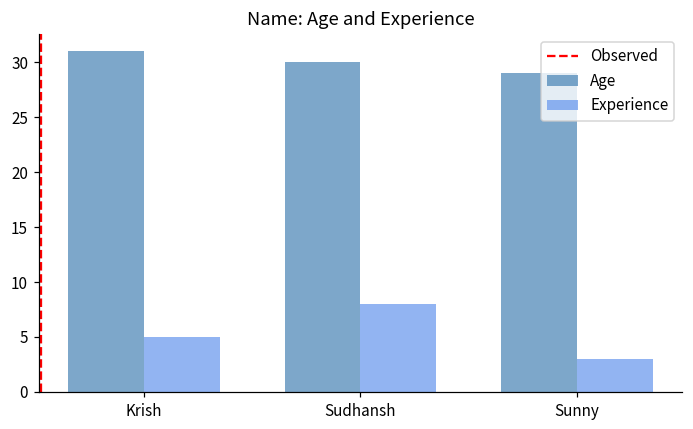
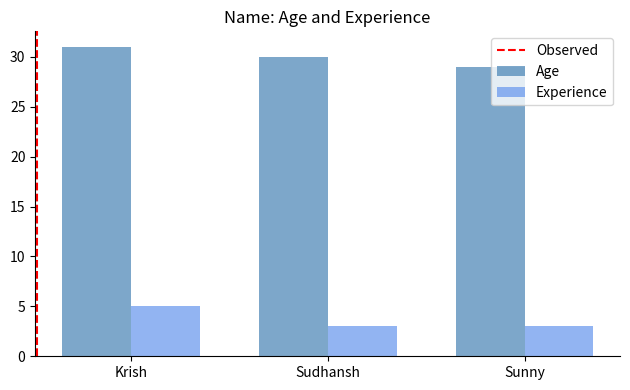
  {
    "Age": {
      "Krish": 31,
      "Sudhansh": 30,
      "Sunny": 29
    },
    "Experience": {
      "Krish": 5,
-     "Sudhansh": 8,
+     "Sudhansh": 3,
      "Sunny": 3
    }
  }
